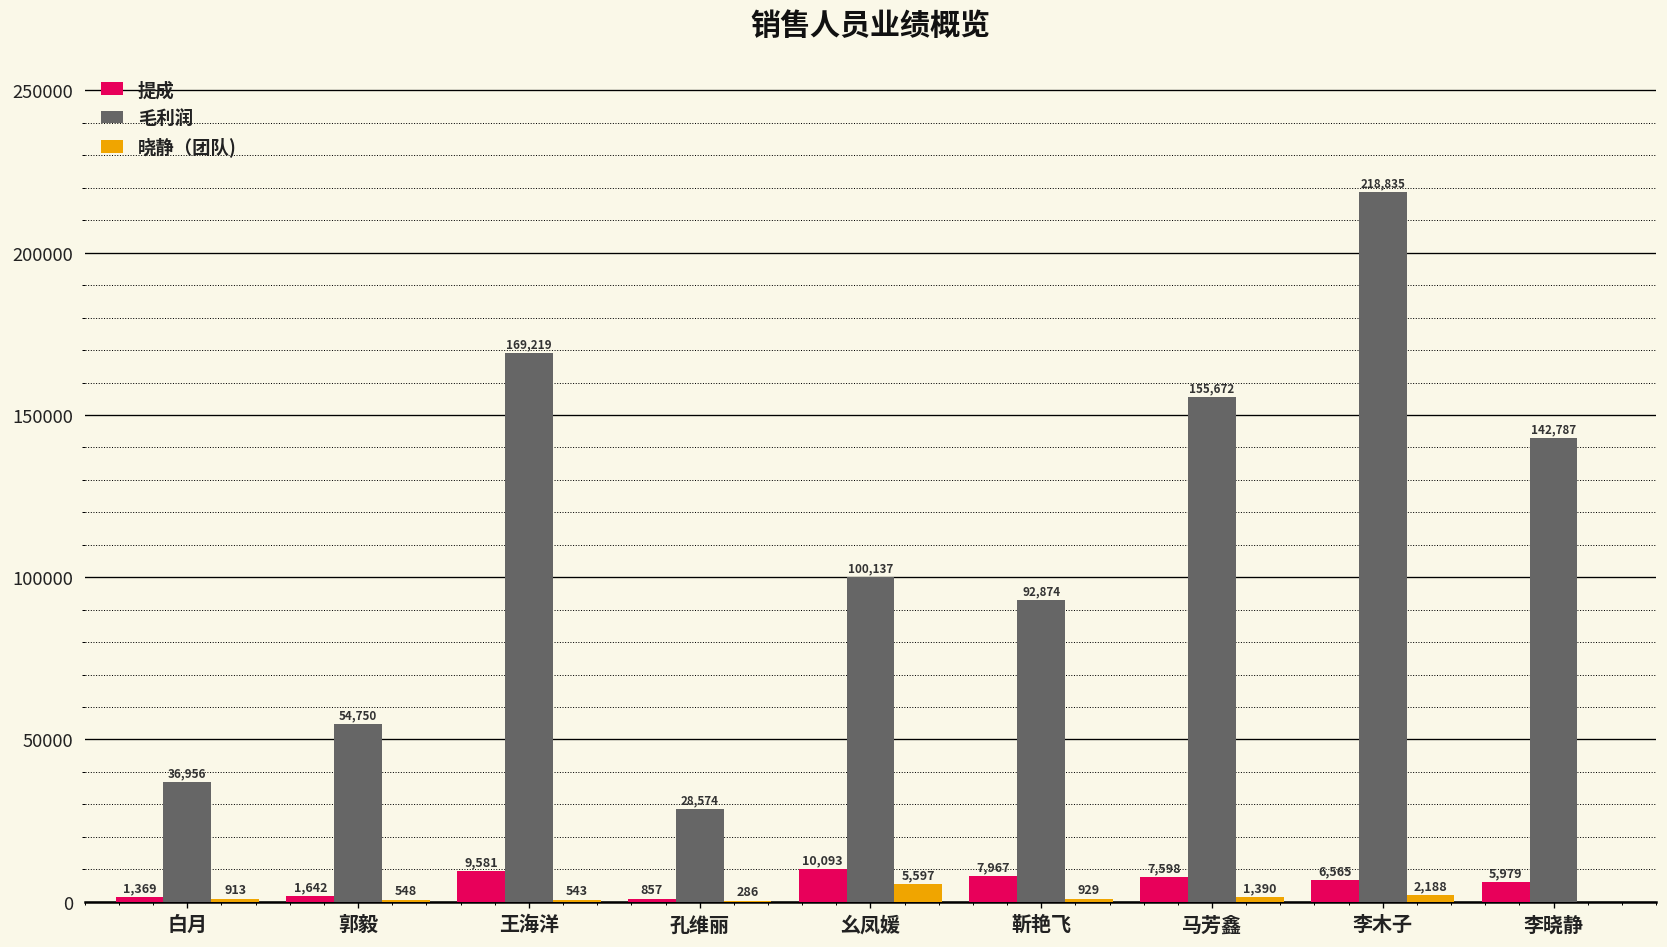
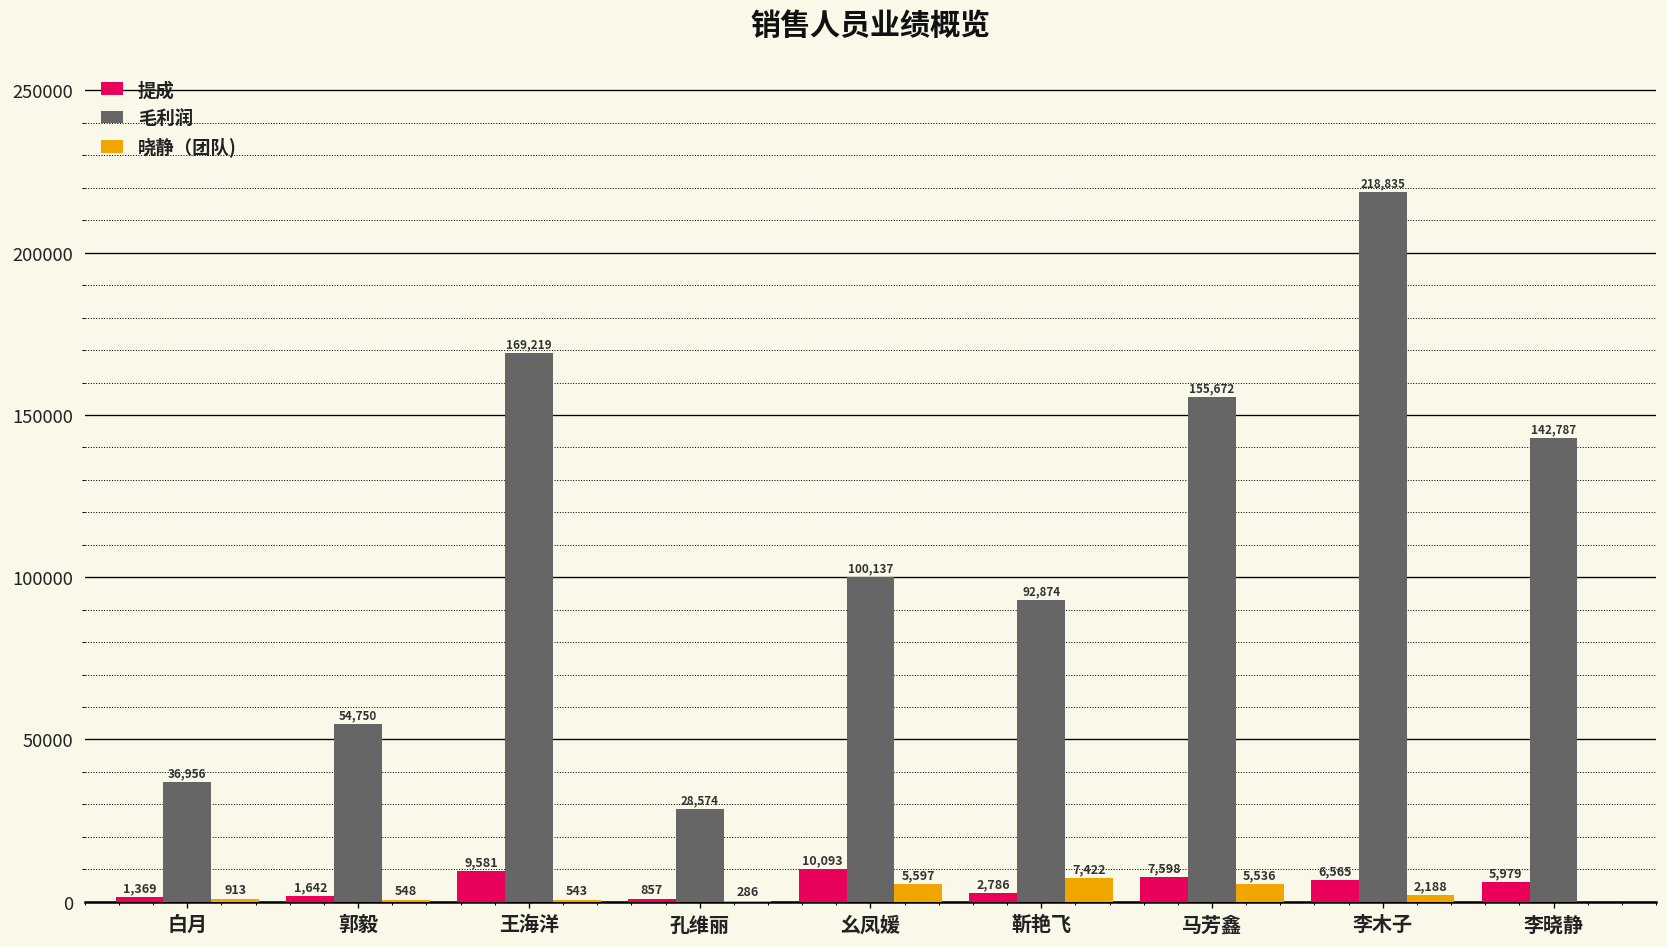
  {
    "提成": {
      "白月": "1,369",
      "郭毅": "1,642",
      "王海洋": "9,581",
      "孔维丽": "857",
      "幺凤媛": "10,093",
-     "靳艳飞": "7,967",
+     "靳艳飞": "2,786",
      "马芳鑫": "7,598",
      "李木子": "6,565",
      "李晓静": "5,979"
    },
    "毛利润": {
      "白月": "36,956",
      "郭毅": "54,750",
      "王海洋": "169,219",
      "孔维丽": "28,574",
      "幺凤媛": "100,137",
      "靳艳飞": "92,874",
      "马芳鑫": "155,672",
      "李木子": "218,835",
      "李晓静": "142,787"
    },
    "晓静（团队)": {
      "白月": "913",
      "郭毅": "548",
      "王海洋": "543",
      "孔维丽": "286",
      "幺凤媛": "5,597",
-     "靳艳飞": "929",
-     "马芳鑫": "1,390",
+     "靳艳飞": "7,422",
+     "马芳鑫": "5,536",
      "李木子": "2,188"
    }
  }
